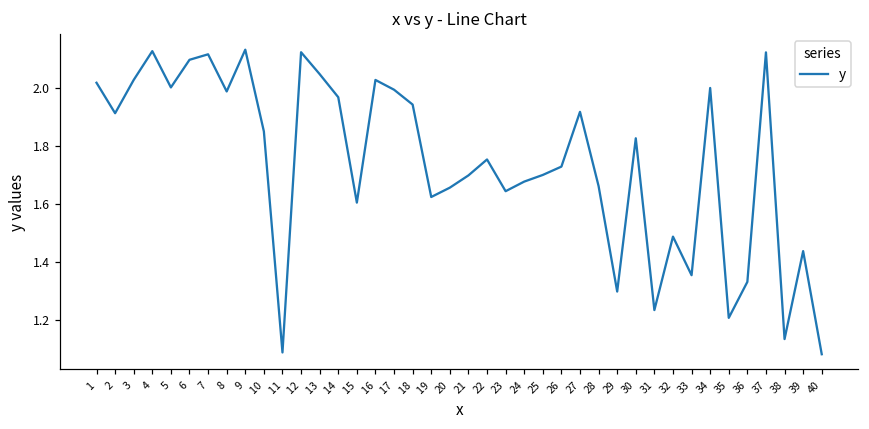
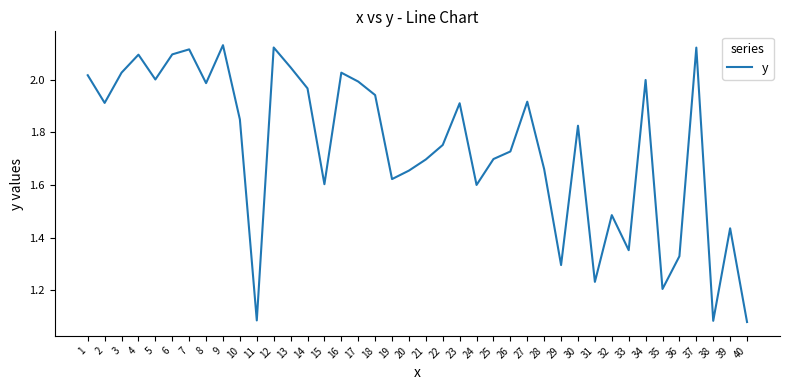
  {
    "1": 2.02,
    "2": 1.91,
    "3": 2.03,
-   "4": 2.13,
+   "4": 2.10,
    "5": 2.00,
    "6": 2.10,
    "7": 2.12,
    "8": 1.99,
    "9": 2.13,
    "10": 1.85,
    "11": 1.09,
    "12": 2.12,
    "13": 2.05,
    "14": 1.97,
    "15": 1.60,
    "16": 2.03,
    "17": 1.99,
    "18": 1.94,
    "19": 1.62,
    "20": 1.66,
    "21": 1.70,
    "22": 1.75,
-   "23": 1.64,
-   "24": 1.68,
+   "23": 1.91,
+   "24": 1.60,
    "25": 1.70,
    "26": 1.73,
    "27": 1.92,
    "28": 1.66,
    "29": 1.30,
    "30": 1.83,
    "31": 1.23,
    "32": 1.49,
    "33": 1.35,
    "34": 2.00,
    "35": 1.21,
    "36": 1.33,
    "37": 2.12,
-   "38": 1.13,
+   "38": 1.08,
    "39": 1.44,
    "40": 1.08
  }
